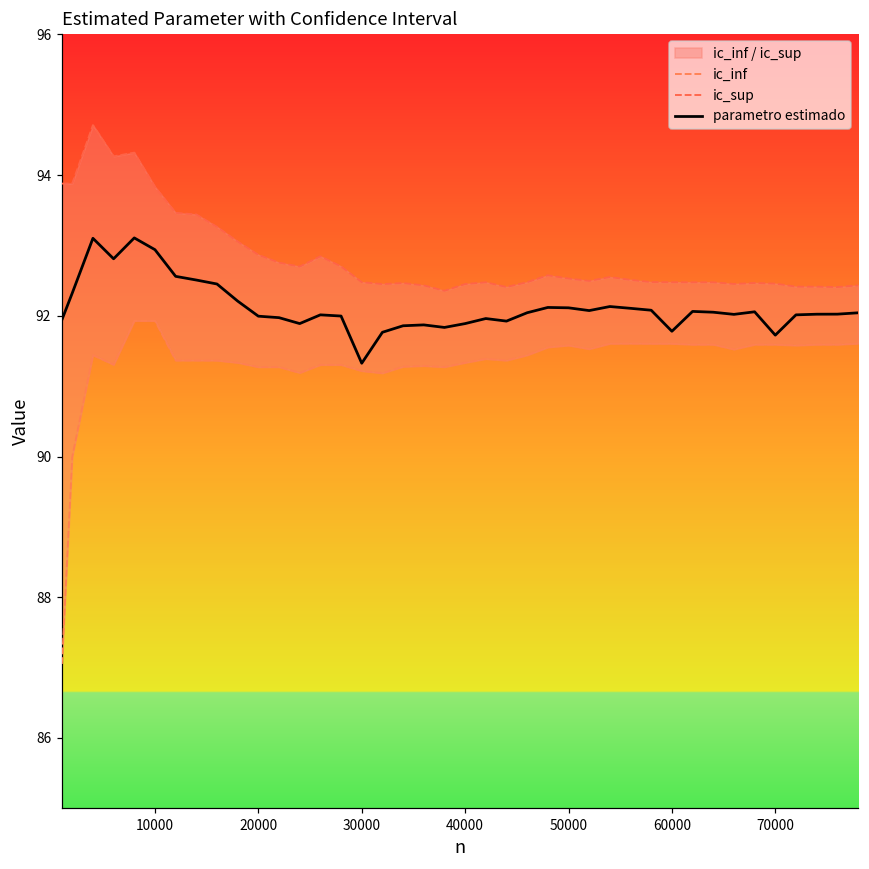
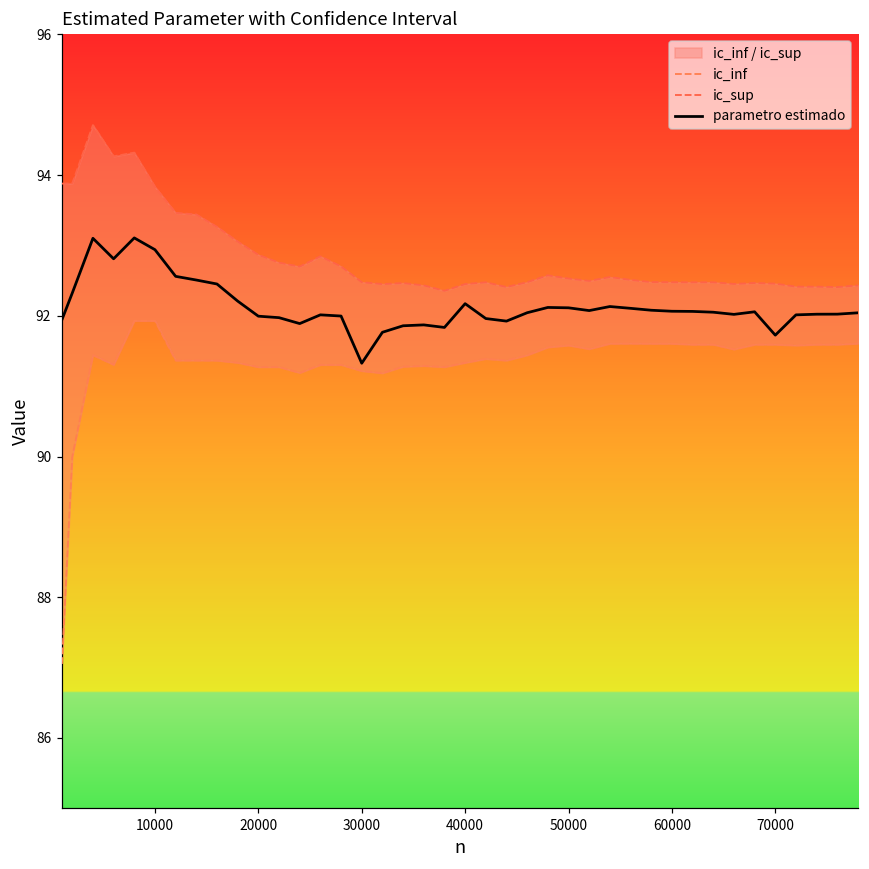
  {
    "parametro estimado": {
      "10000": 92.9,
      "20000": 92.0,
      "30000": 91.3,
-     "40000": 91.9,
+     "40000": 92.2,
      "50000": 92.1,
-     "60000": 91.8,
+     "60000": 92.1,
      "70000": 91.7
    }
  }
